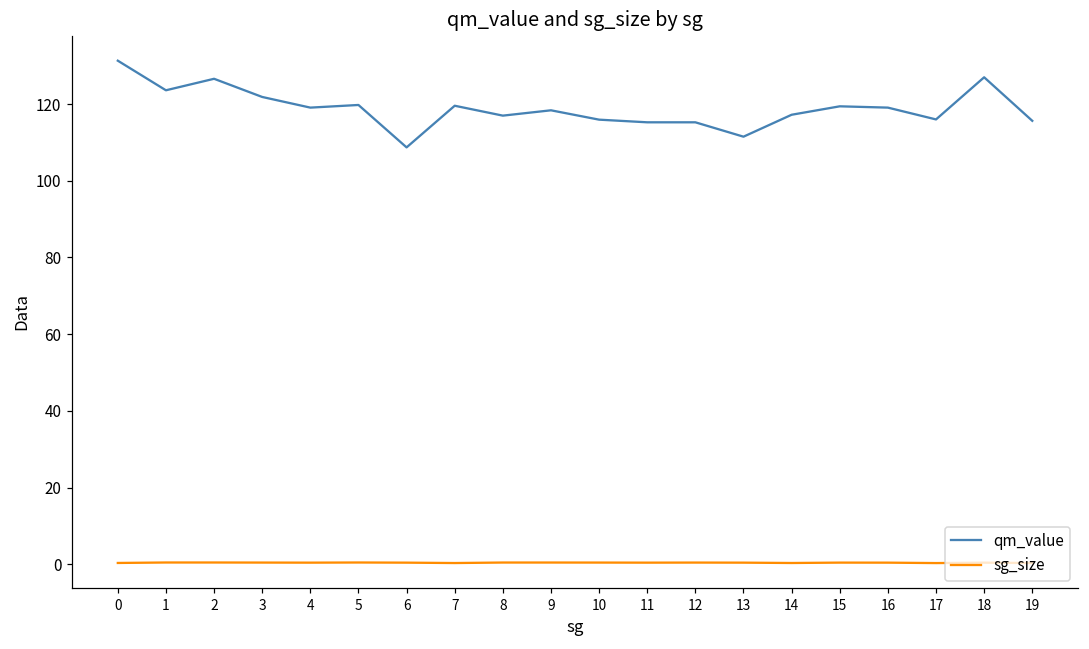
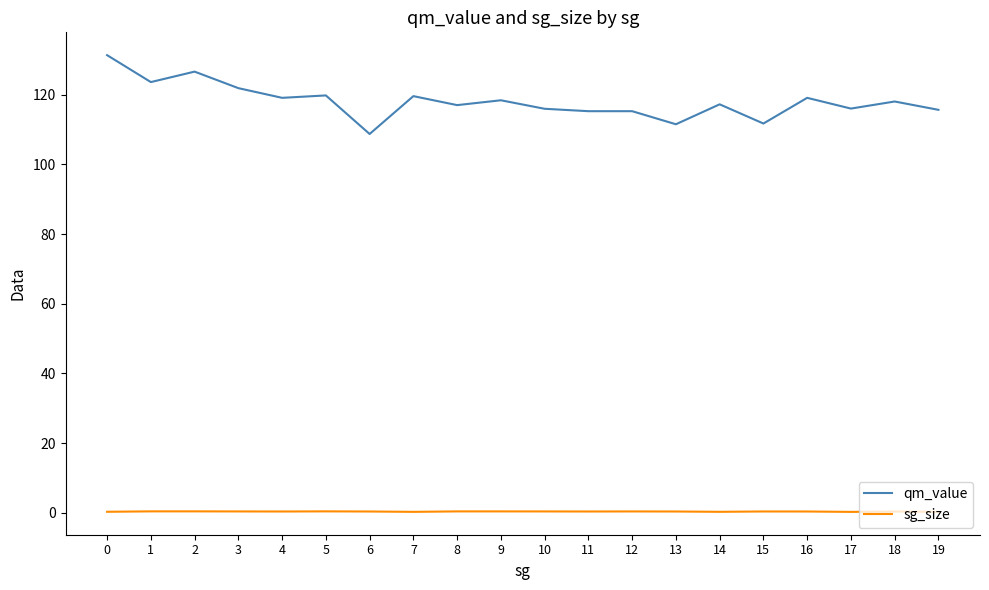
  {
    "qm_value": {
      "0": 131,
      "1": 124,
      "2": 127,
      "3": 122,
      "4": 119,
      "5": 120,
      "6": 109,
      "7": 120,
      "8": 117,
      "9": 118,
      "10": 116,
      "11": 115,
      "12": 115,
      "13": 112,
      "14": 117,
-     "15": 119,
+     "15": 112,
      "16": 119,
      "17": 116,
-     "18": 127,
+     "18": 118,
      "19": 116
    },
    "sg_size": {
      "0": 0,
      "1": 0,
      "2": 0,
      "3": 0,
      "4": 0,
      "5": 0,
      "6": 0,
      "7": 0,
      "8": 0,
      "9": 0,
      "10": 0,
      "11": 0,
      "12": 0,
      "13": 0,
      "14": 0,
      "15": 0,
      "16": 0,
      "17": 0
    }
  }
